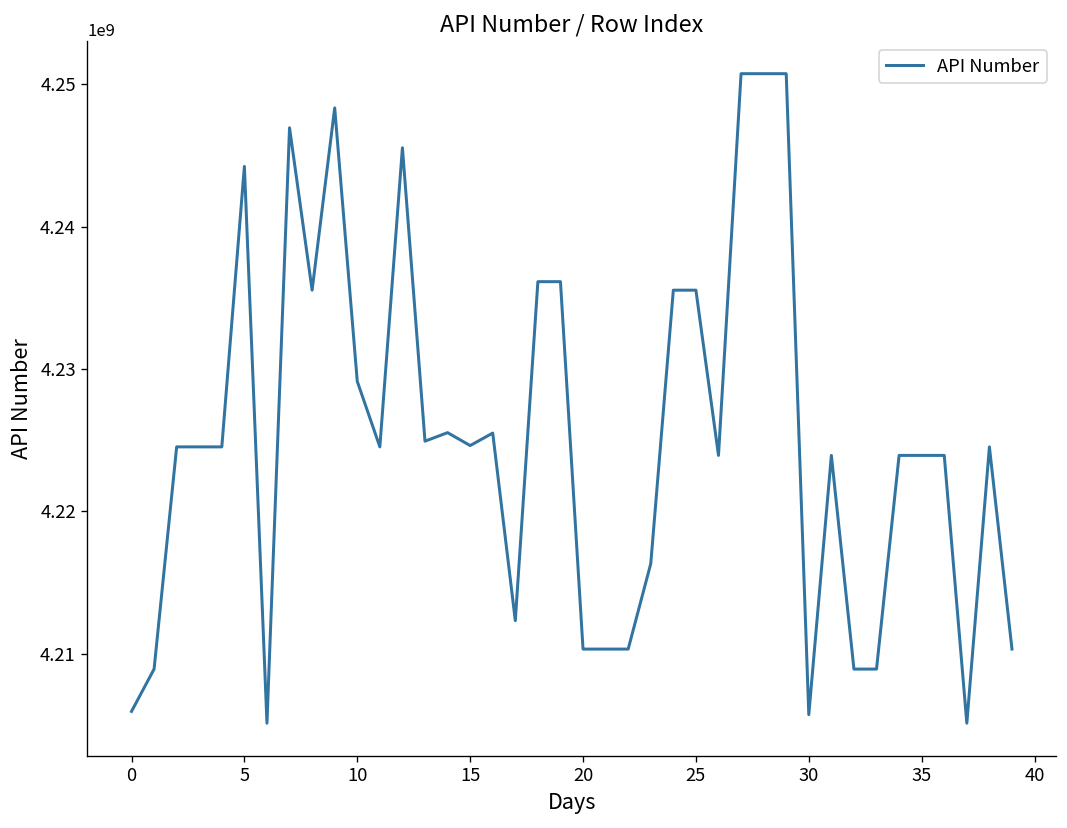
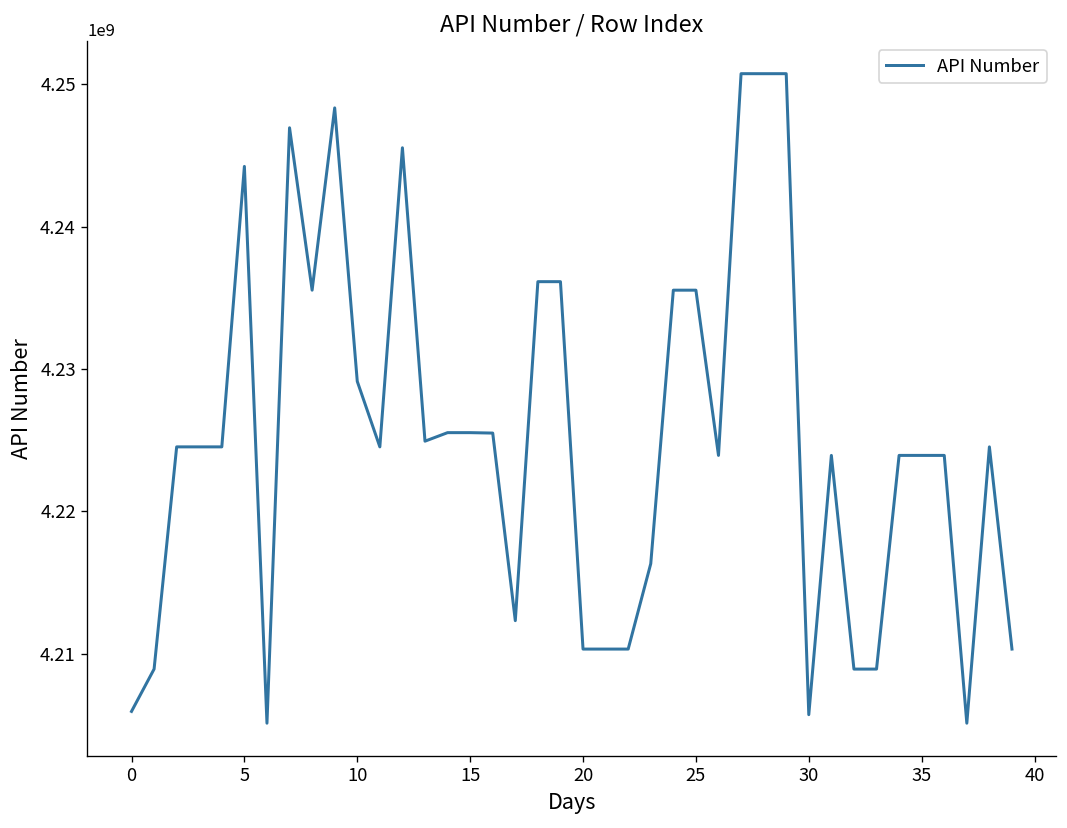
  {
    "0": 4206000000,
    "5": 4244200000,
    "10": 4229100000,
-   "15": 4224600000,
+   "15": 4225500000,
    "20": 4210300000,
    "25": 4235500000,
    "30": 4205700000,
    "35": 4223900000
  }
